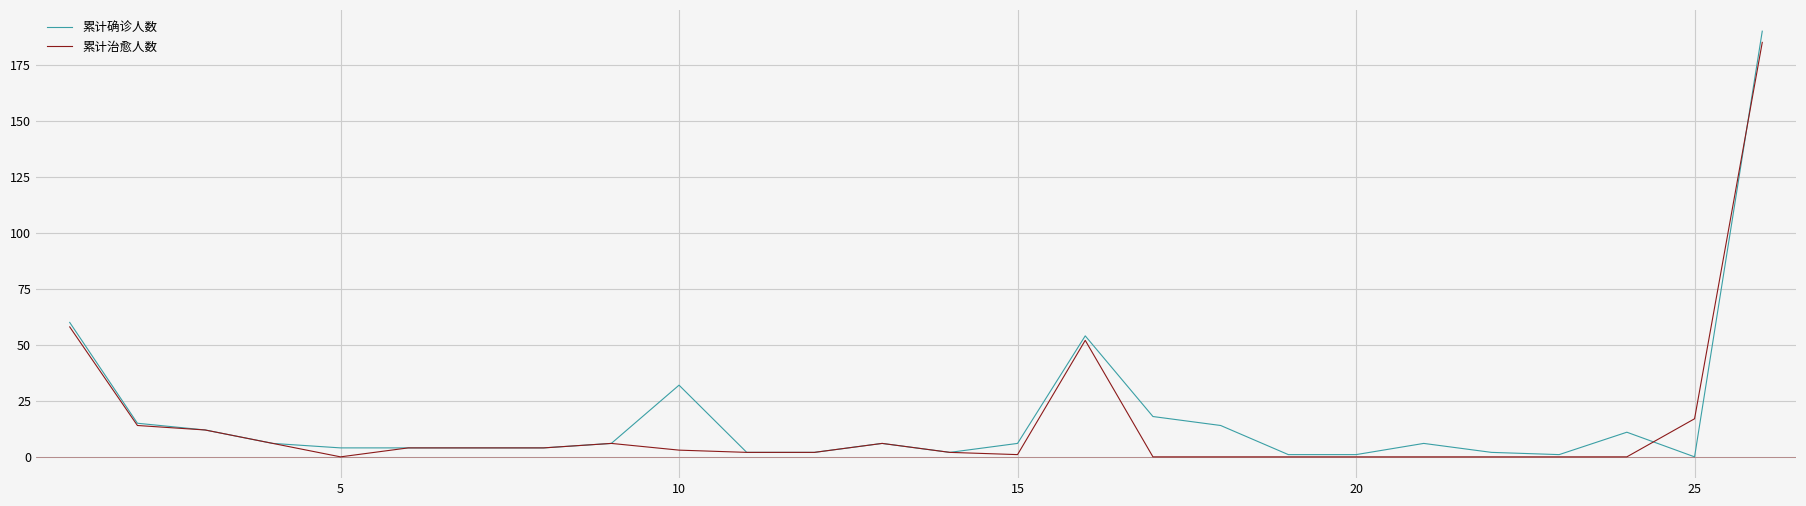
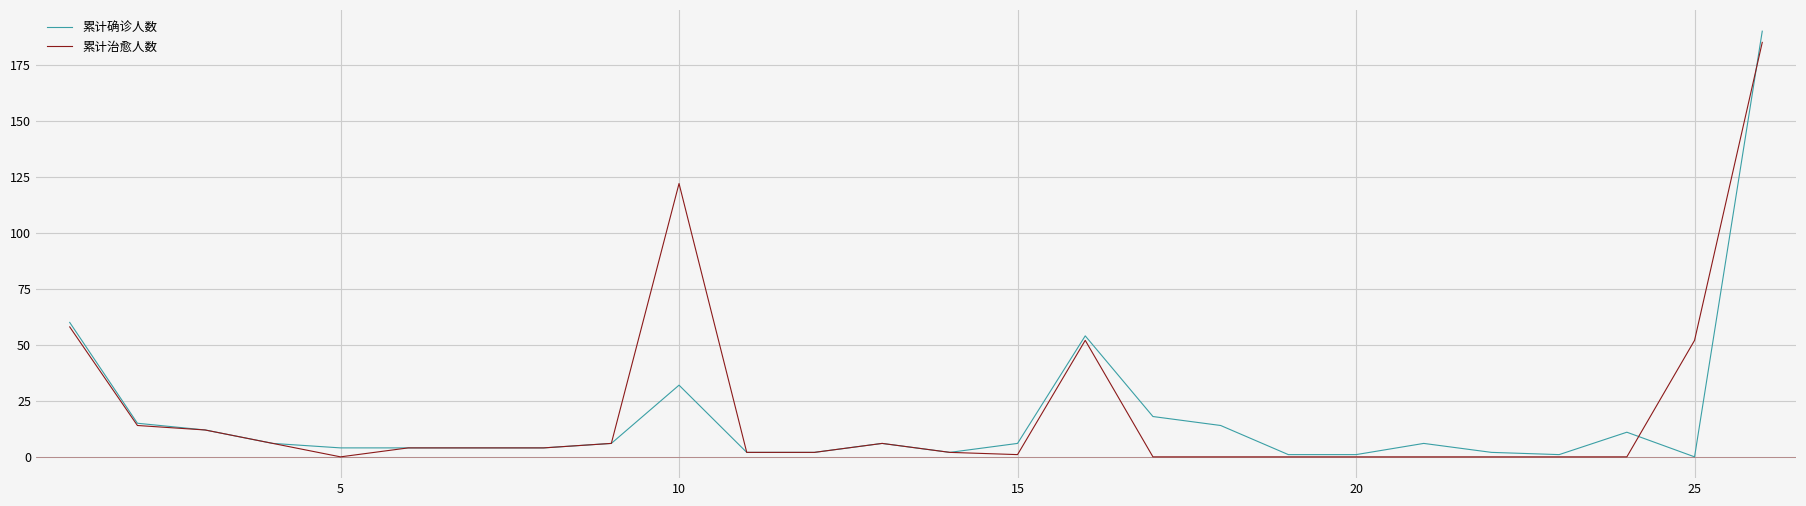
  {
    "累计确诊人数": {
      "5": 4,
      "10": 32,
      "15": 6,
      "25": 0
    },
    "累计治愈人数": {
      "5": 0,
-     "10": 3,
+     "10": 122,
      "15": 1,
-     "25": 17
+     "25": 52
    }
  }
